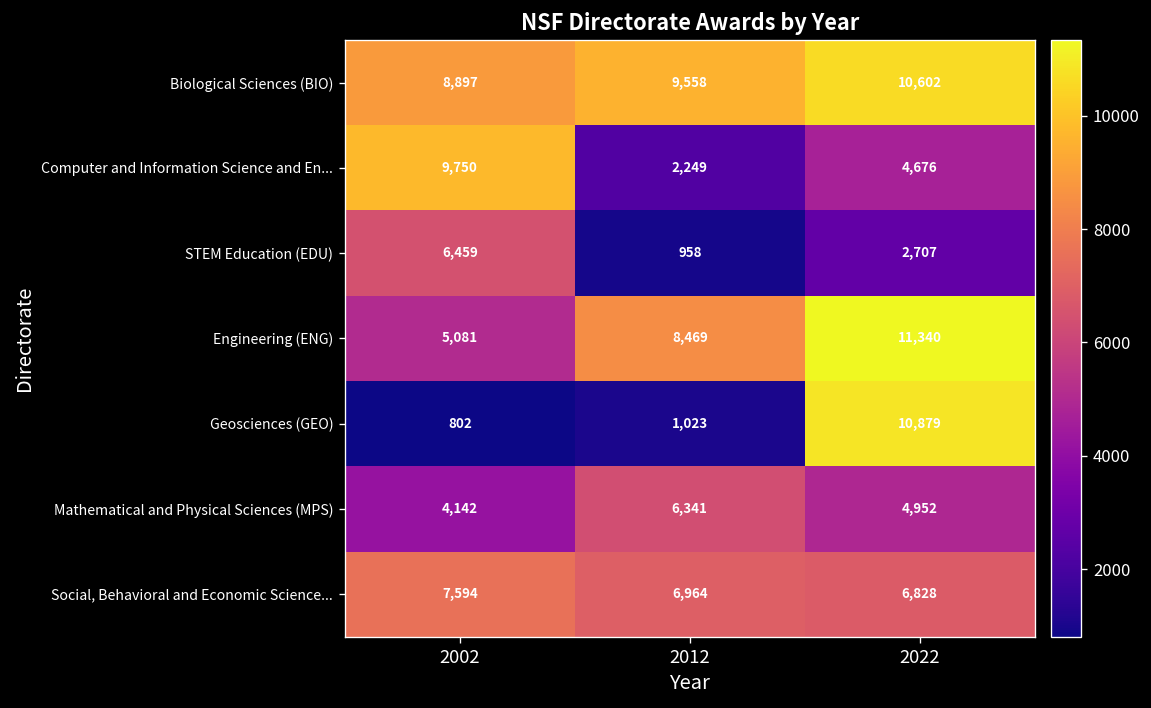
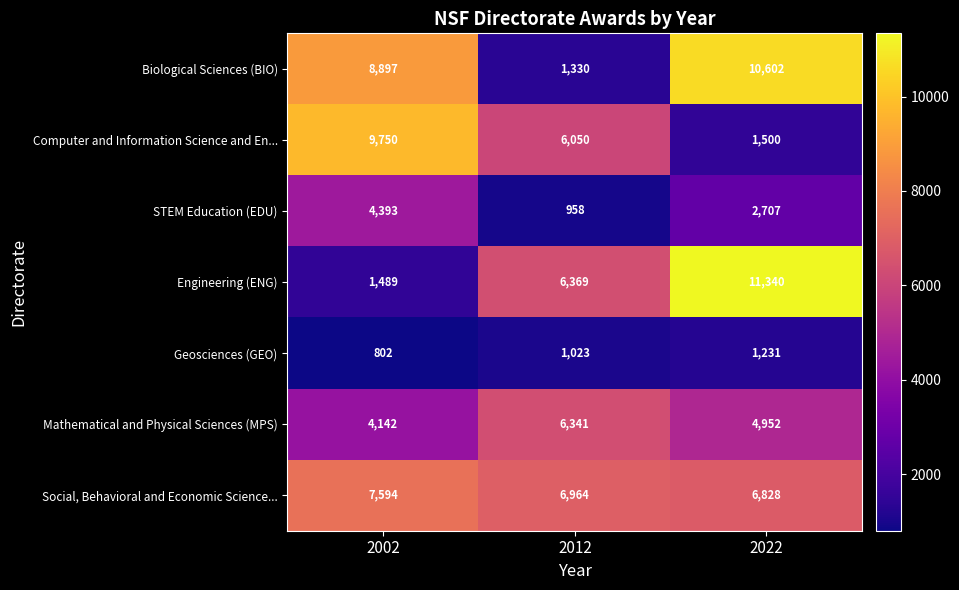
  {
    "Biological Sciences (BIO)": {
      "2002": "8,897",
-     "2012": "9,558",
+     "2012": "1,330",
      "2022": "10,602"
    },
    "Computer and Information Science and En...": {
      "2002": "9,750",
-     "2012": "2,249",
-     "2022": "4,676"
+     "2012": "6,050",
+     "2022": "1,500"
    },
    "STEM Education (EDU)": {
-     "2002": "6,459",
+     "2002": "4,393",
      "2012": "958",
      "2022": "2,707"
    },
    "Engineering (ENG)": {
-     "2002": "5,081",
-     "2012": "8,469",
+     "2002": "1,489",
+     "2012": "6,369",
      "2022": "11,340"
    },
    "Geosciences (GEO)": {
      "2002": "802",
      "2012": "1,023",
-     "2022": "10,879"
+     "2022": "1,231"
    },
    "Mathematical and Physical Sciences (MPS)": {
      "2002": "4,142",
      "2012": "6,341",
      "2022": "4,952"
    },
    "Social, Behavioral and Economic Science...": {
      "2002": "7,594",
      "2012": "6,964",
      "2022": "6,828"
    }
  }
